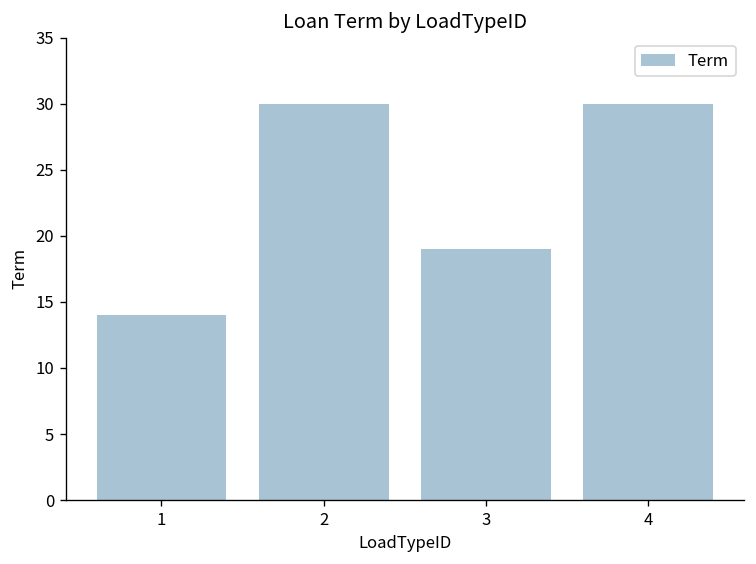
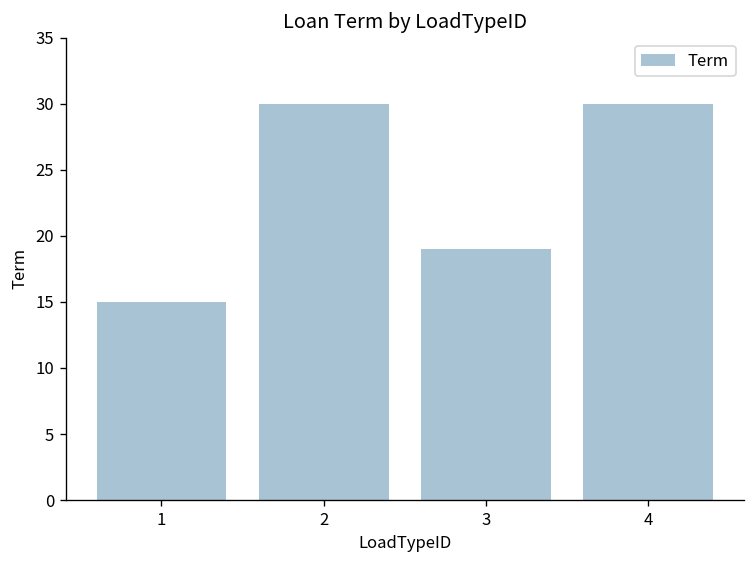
  {
-   "1": 14,
+   "1": 15,
    "2": 30,
    "3": 19,
    "4": 30
  }
